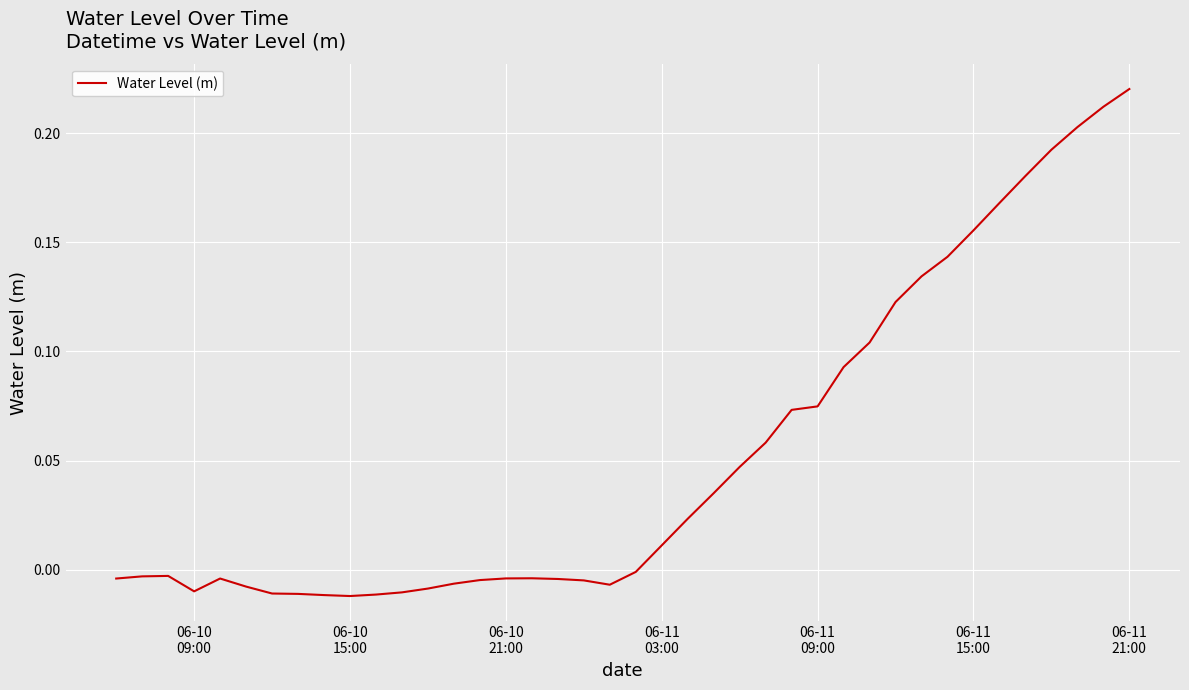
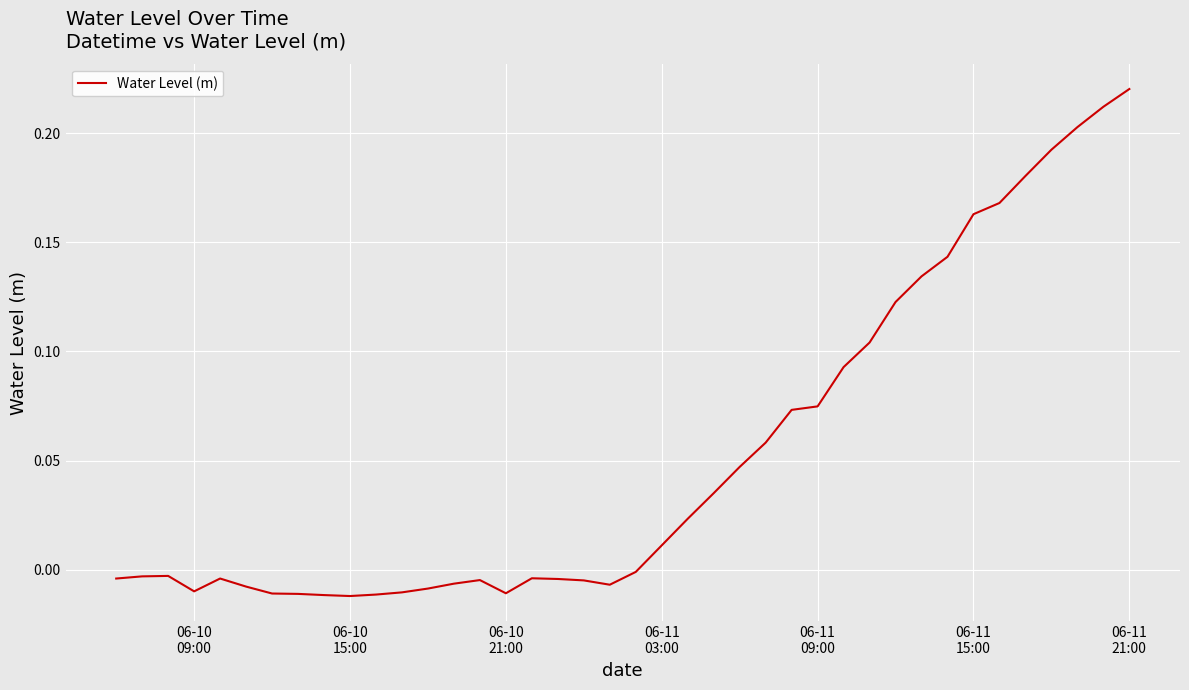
  {
    "06-10 09:00": -0.010,
    "06-10 15:00": -0.012,
-   "06-10 21:00": -0.004,
+   "06-10 21:00": -0.011,
    "06-11 03:00": 0.011,
    "06-11 09:00": 0.075,
-   "06-11 15:00": 0.156,
+   "06-11 15:00": 0.163,
    "06-11 21:00": 0.220
  }
